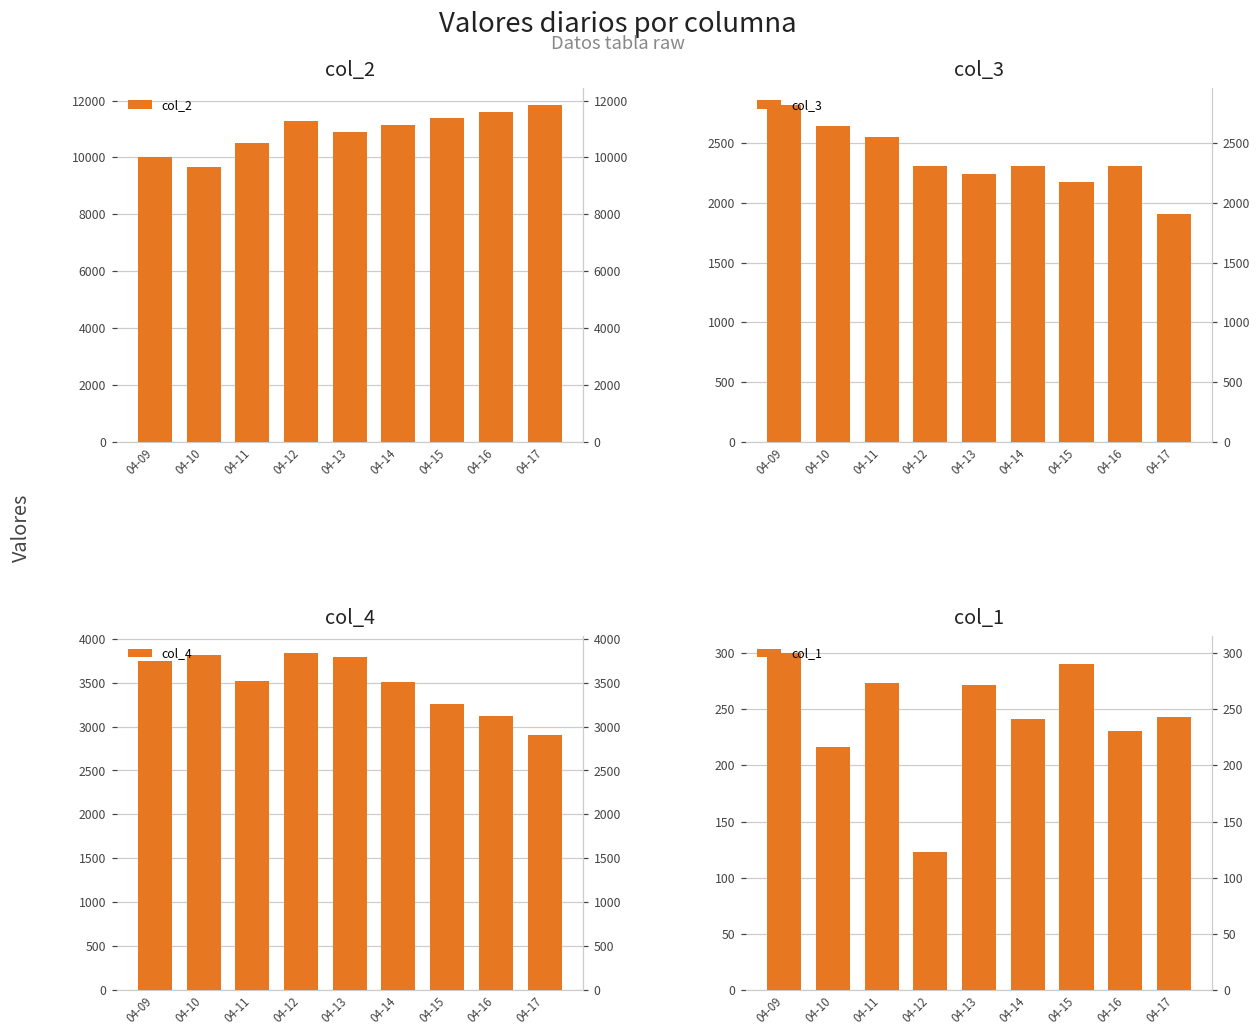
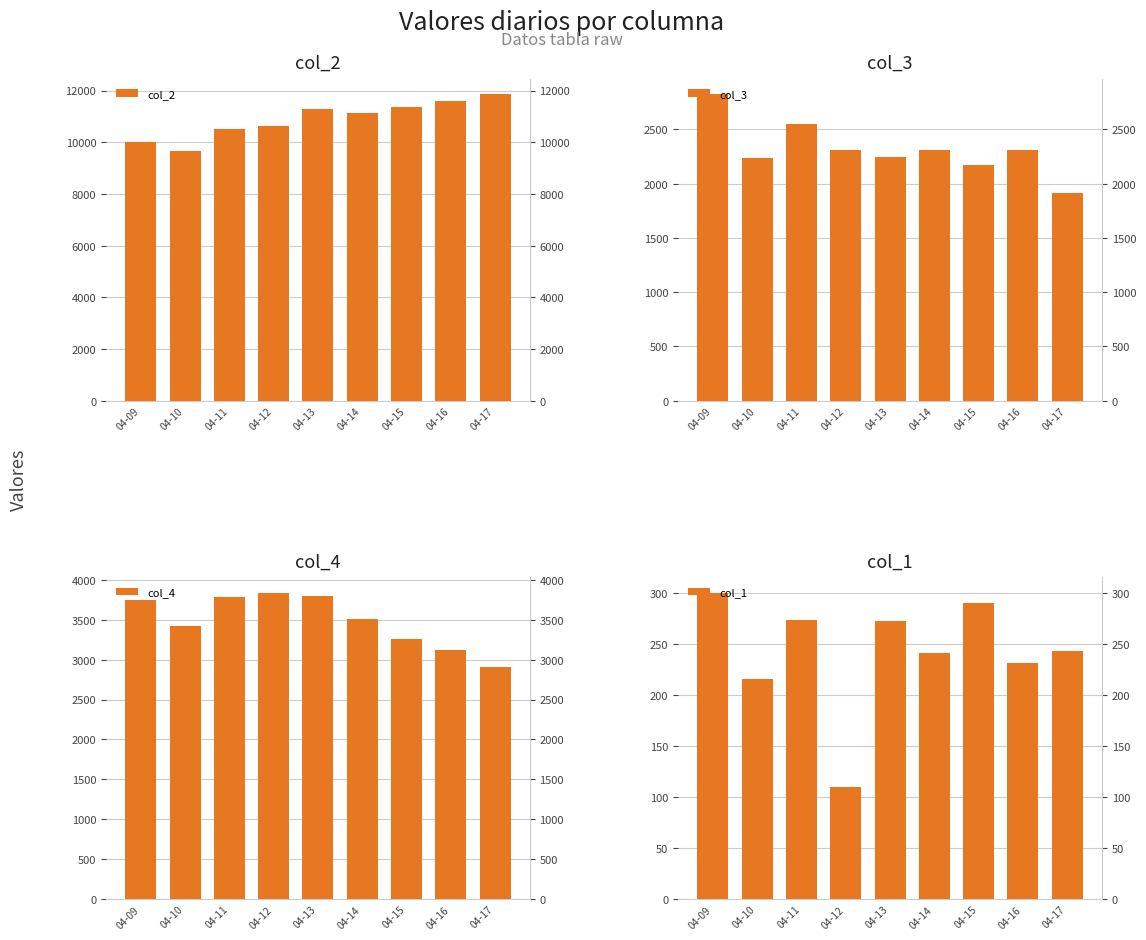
  {
    "col_2": {
      "04-09": 10000,
      "04-10": 9700,
      "04-11": 10500,
-     "04-12": 11300,
-     "04-13": 10900,
+     "04-12": 10600,
+     "04-13": 11300,
      "04-14": 11100,
      "04-15": 11400,
      "04-16": 11600,
      "04-17": 11900
    },
    "col_3": {
      "04-09": 2820,
-     "04-10": 2650,
+     "04-10": 2230,
      "04-11": 2550,
      "04-12": 2310,
      "04-13": 2250,
      "04-14": 2310,
      "04-15": 2180,
      "04-16": 2310,
      "04-17": 1910
    },
    "col_4": {
      "04-09": 3700,
-     "04-10": 3800,
-     "04-11": 3500,
+     "04-10": 3400,
+     "04-11": 3800,
      "04-12": 3800,
      "04-13": 3800,
      "04-14": 3500,
      "04-15": 3300,
      "04-16": 3100,
      "04-17": 2900
    },
    "col_1": {
      "04-09": 300,
      "04-10": 216,
      "04-11": 273,
-     "04-12": 123,
+     "04-12": 110,
      "04-13": 272,
      "04-14": 241,
      "04-15": 290,
      "04-16": 231,
      "04-17": 243
    }
  }
